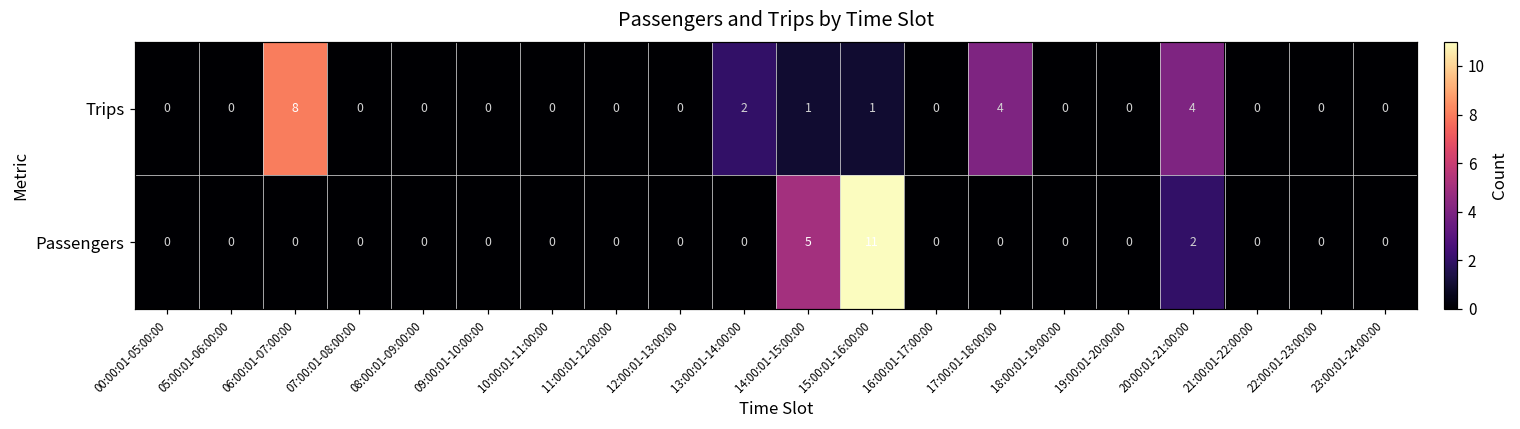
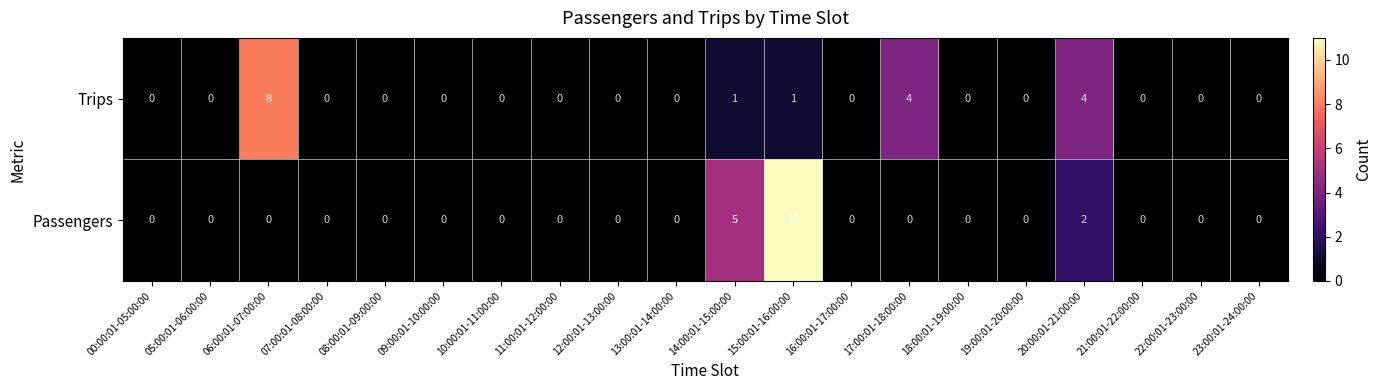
  {
    "Trips": {
      "00:00:01-05:00:00": 0,
      "05:00:01-06:00:00": 0,
      "06:00:01-07:00:00": 8,
      "07:00:01-08:00:00": 0,
      "08:00:01-09:00:00": 0,
      "09:00:01-10:00:00": 0,
      "10:00:01-11:00:00": 0,
      "11:00:01-12:00:00": 0,
      "12:00:01-13:00:00": 0,
-     "13:00:01-14:00:00": 2,
+     "13:00:01-14:00:00": 0,
      "14:00:01-15:00:00": 1,
      "15:00:01-16:00:00": 1,
      "16:00:01-17:00:00": 0,
      "17:00:01-18:00:00": 4,
      "18:00:01-19:00:00": 0,
      "19:00:01-20:00:00": 0,
      "20:00:01-21:00:00": 4,
      "21:00:01-22:00:00": 0,
      "22:00:01-23:00:00": 0,
      "23:00:01-24:00:00": 0
    },
    "Passengers": {
      "00:00:01-05:00:00": 0,
      "05:00:01-06:00:00": 0,
      "06:00:01-07:00:00": 0,
      "07:00:01-08:00:00": 0,
      "08:00:01-09:00:00": 0,
      "09:00:01-10:00:00": 0,
      "10:00:01-11:00:00": 0,
      "11:00:01-12:00:00": 0,
      "12:00:01-13:00:00": 0,
      "13:00:01-14:00:00": 0,
      "14:00:01-15:00:00": 5,
      "15:00:01-16:00:00": 11,
      "16:00:01-17:00:00": 0,
      "17:00:01-18:00:00": 0,
      "18:00:01-19:00:00": 0,
      "19:00:01-20:00:00": 0,
      "20:00:01-21:00:00": 2,
      "21:00:01-22:00:00": 0,
      "22:00:01-23:00:00": 0,
      "23:00:01-24:00:00": 0
    }
  }
